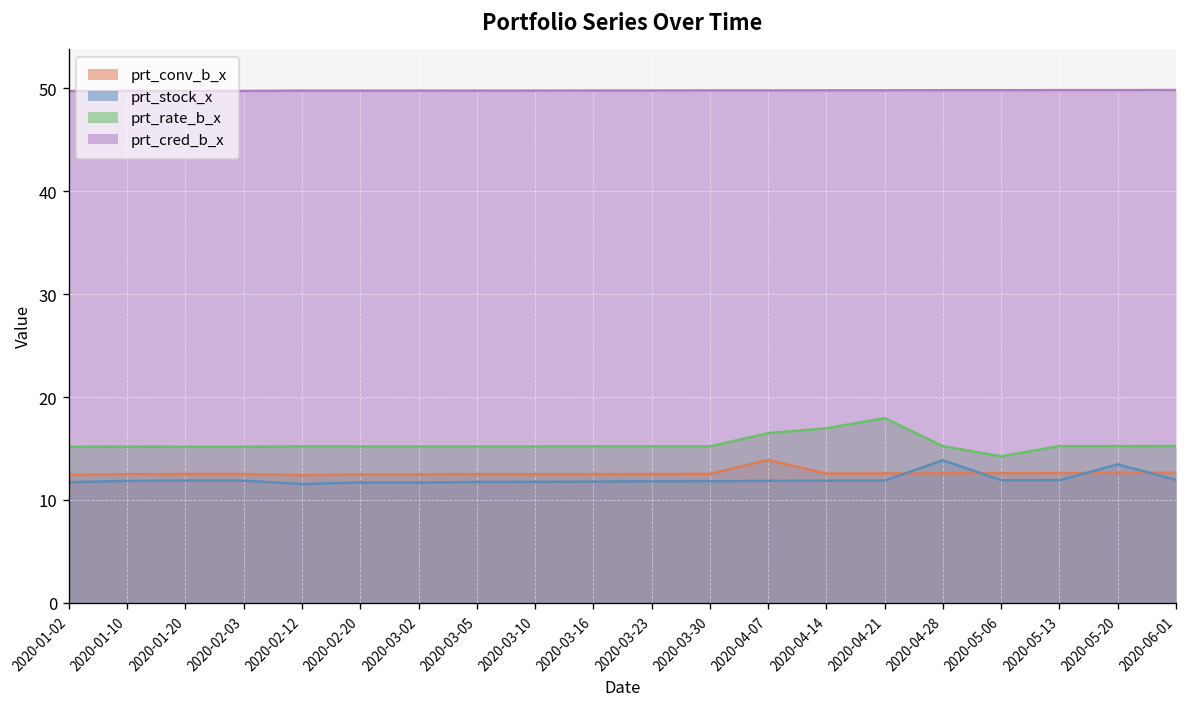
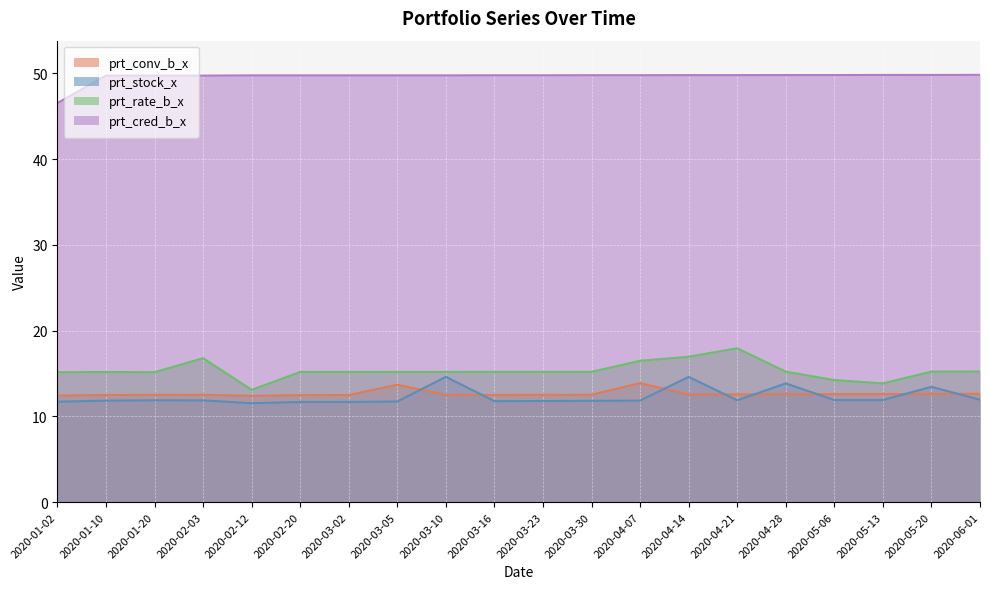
  {
    "prt_conv_b_x": {
      "2020-01-02": 12,
      "2020-01-10": 13,
      "2020-01-20": 13,
      "2020-02-03": 13,
      "2020-02-12": 12,
      "2020-02-20": 12,
      "2020-03-02": 12,
-     "2020-03-05": 13,
+     "2020-03-05": 14,
      "2020-03-10": 13,
      "2020-03-16": 13,
      "2020-03-23": 13,
      "2020-03-30": 13,
      "2020-04-07": 14,
      "2020-04-14": 13,
      "2020-04-21": 13,
      "2020-04-28": 13,
      "2020-05-06": 13,
      "2020-05-13": 13,
      "2020-05-20": 13,
      "2020-06-01": 13
    },
    "prt_stock_x": {
      "2020-01-02": 12,
      "2020-01-10": 12,
      "2020-01-20": 12,
      "2020-02-03": 12,
      "2020-02-12": 12,
      "2020-02-20": 12,
      "2020-03-02": 12,
      "2020-03-05": 12,
-     "2020-03-10": 12,
+     "2020-03-10": 15,
      "2020-03-16": 12,
      "2020-03-23": 12,
      "2020-03-30": 12,
      "2020-04-07": 12,
-     "2020-04-14": 12,
+     "2020-04-14": 15,
      "2020-04-21": 12,
      "2020-04-28": 14,
      "2020-05-06": 12,
      "2020-05-13": 12,
      "2020-05-20": 13,
      "2020-06-01": 12
    },
    "prt_rate_b_x": {
      "2020-01-02": 15,
      "2020-01-10": 15,
      "2020-01-20": 15,
-     "2020-02-03": 15,
-     "2020-02-12": 15,
+     "2020-02-03": 17,
+     "2020-02-12": 13,
      "2020-02-20": 15,
      "2020-03-02": 15,
      "2020-03-05": 15,
      "2020-03-10": 15,
      "2020-03-16": 15,
      "2020-03-23": 15,
      "2020-03-30": 15,
      "2020-04-07": 16,
      "2020-04-14": 17,
      "2020-04-21": 18,
      "2020-04-28": 15,
      "2020-05-06": 14,
-     "2020-05-13": 15,
+     "2020-05-13": 14,
      "2020-05-20": 15,
      "2020-06-01": 15
    },
    "prt_cred_b_x": {
-     "2020-01-02": 50,
+     "2020-01-02": 47,
      "2020-02-03": 50,
      "2020-02-12": 50,
      "2020-02-20": 50,
      "2020-03-02": 50,
      "2020-03-05": 50,
      "2020-03-10": 50,
      "2020-03-16": 50,
      "2020-03-23": 50,
      "2020-03-30": 50,
      "2020-04-07": 50,
      "2020-04-14": 50,
      "2020-04-21": 50,
      "2020-04-28": 50,
      "2020-05-06": 50,
      "2020-05-13": 50,
      "2020-05-20": 50,
      "2020-06-01": 50
    }
  }
